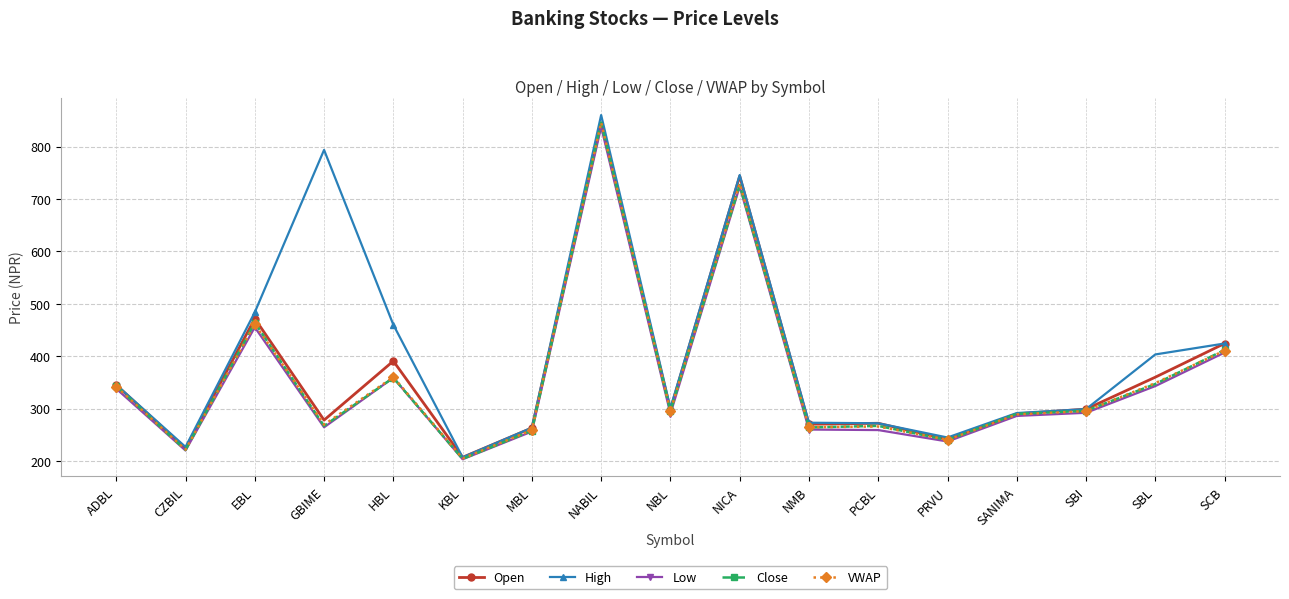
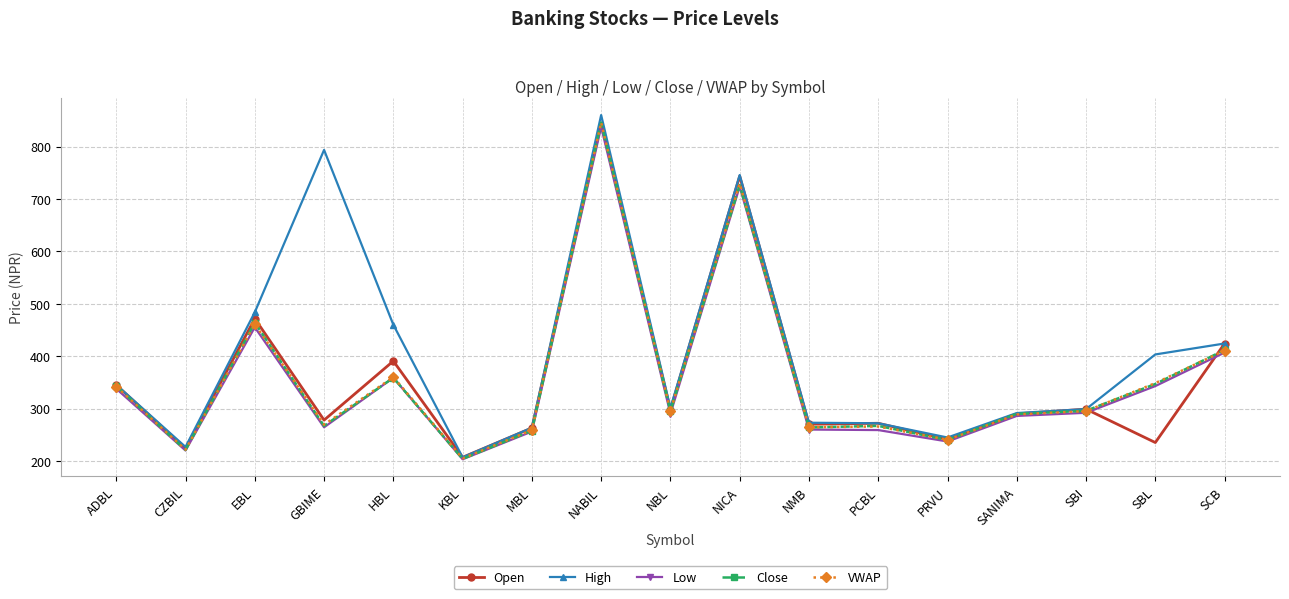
  {
    "Open": {
      "EBL": 470,
      "GBIME": 280,
      "HBL": 390,
-     "SBL": 360
+     "SBL": 240
    },
    "High": {
      "EBL": 480,
      "GBIME": 790,
      "HBL": 460,
      "NABIL": 860,
      "SBL": 400
    },
    "Low": {
      "EBL": 460,
      "NABIL": 840,
      "NBL": 290,
      "PCBL": 260
    }
  }
